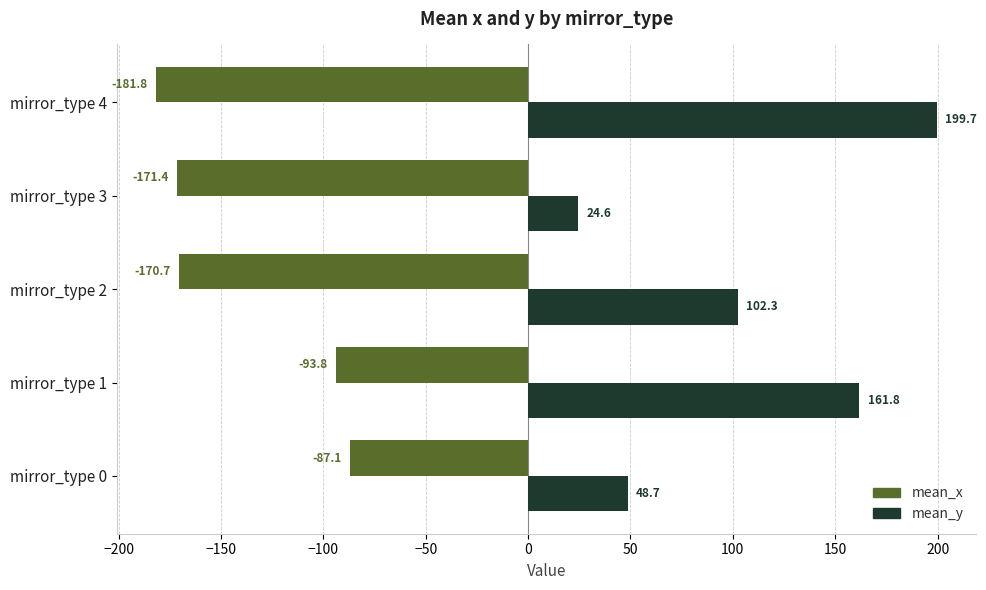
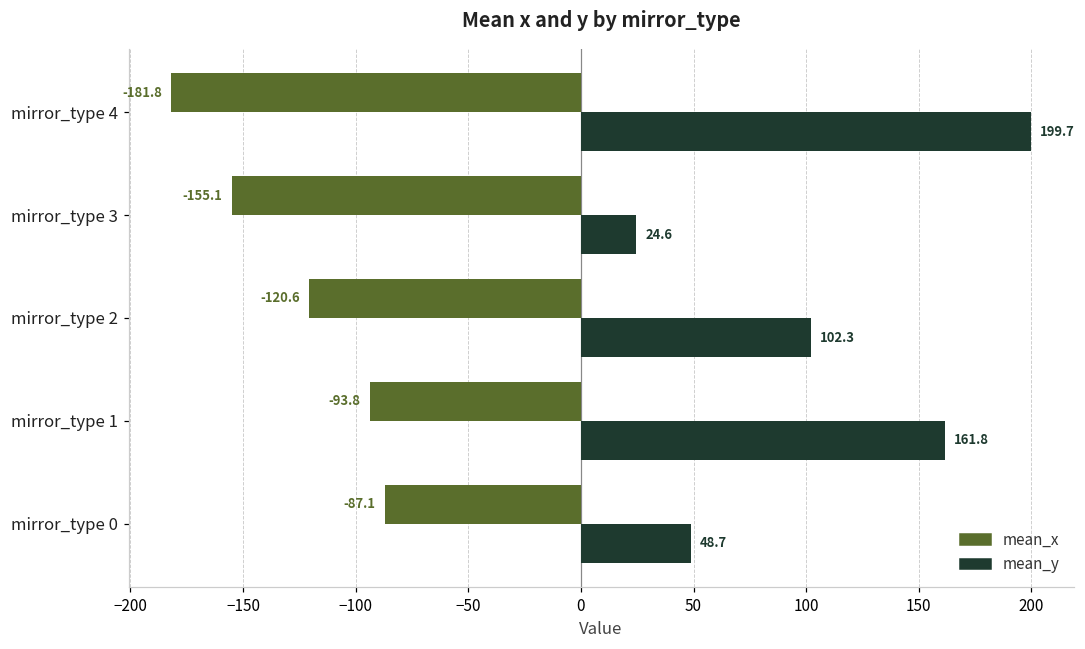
  {
    "mean_x": {
      "mirror_type 4": -181.8,
-     "mirror_type 3": -171.4,
-     "mirror_type 2": -170.7,
+     "mirror_type 3": -155.1,
+     "mirror_type 2": -120.6,
      "mirror_type 1": -93.8,
      "mirror_type 0": -87.1
    },
    "mean_y": {
      "mirror_type 4": 199.7,
      "mirror_type 3": 24.6,
      "mirror_type 2": 102.3,
      "mirror_type 1": 161.8,
      "mirror_type 0": 48.7
    }
  }
